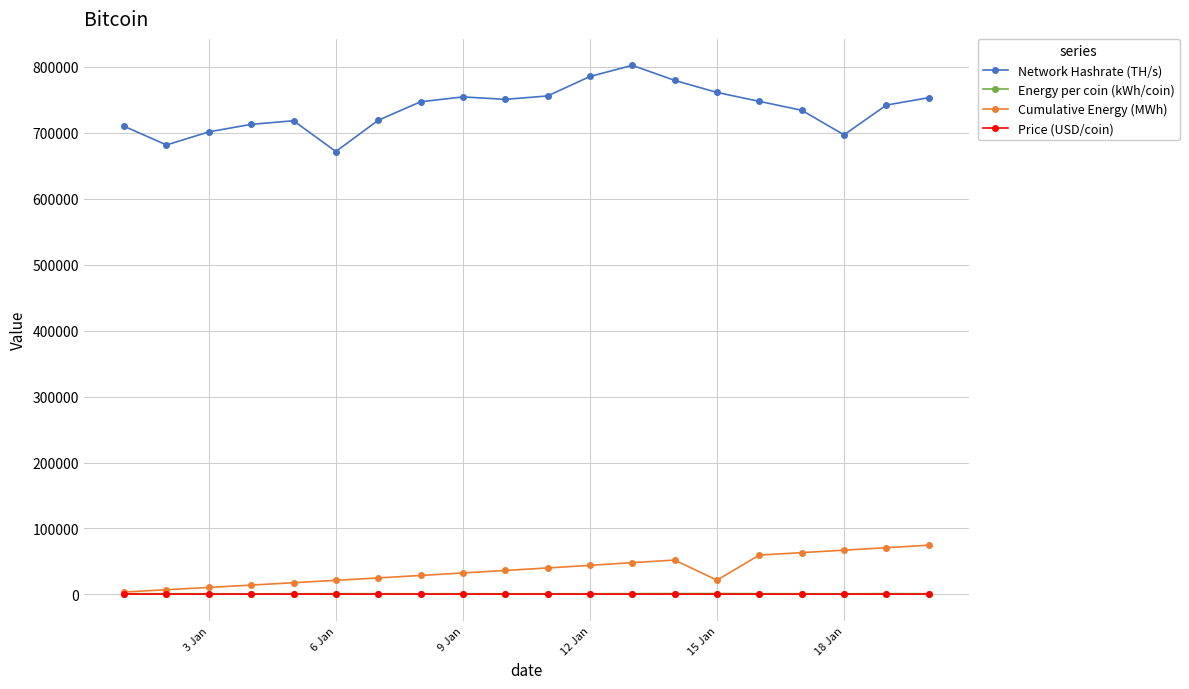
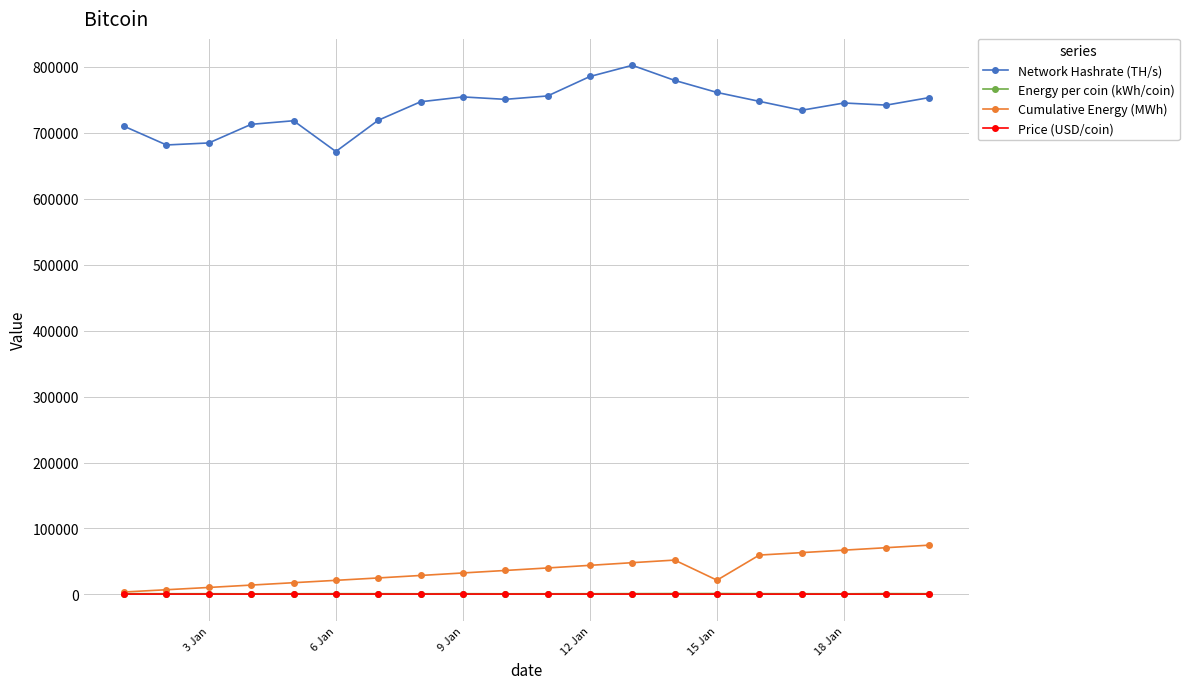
  {
    "Network Hashrate (TH/s)": {
-     "3 Jan": 700000,
+     "3 Jan": 680000,
      "6 Jan": 670000,
      "9 Jan": 750000,
      "12 Jan": 790000,
      "15 Jan": 760000,
-     "18 Jan": 700000
+     "18 Jan": 750000
    },
    "Cumulative Energy (MWh)": {
      "3 Jan": 10000,
      "6 Jan": 20000,
      "9 Jan": 30000,
      "12 Jan": 40000,
      "15 Jan": 20000,
      "18 Jan": 70000
    }
  }
